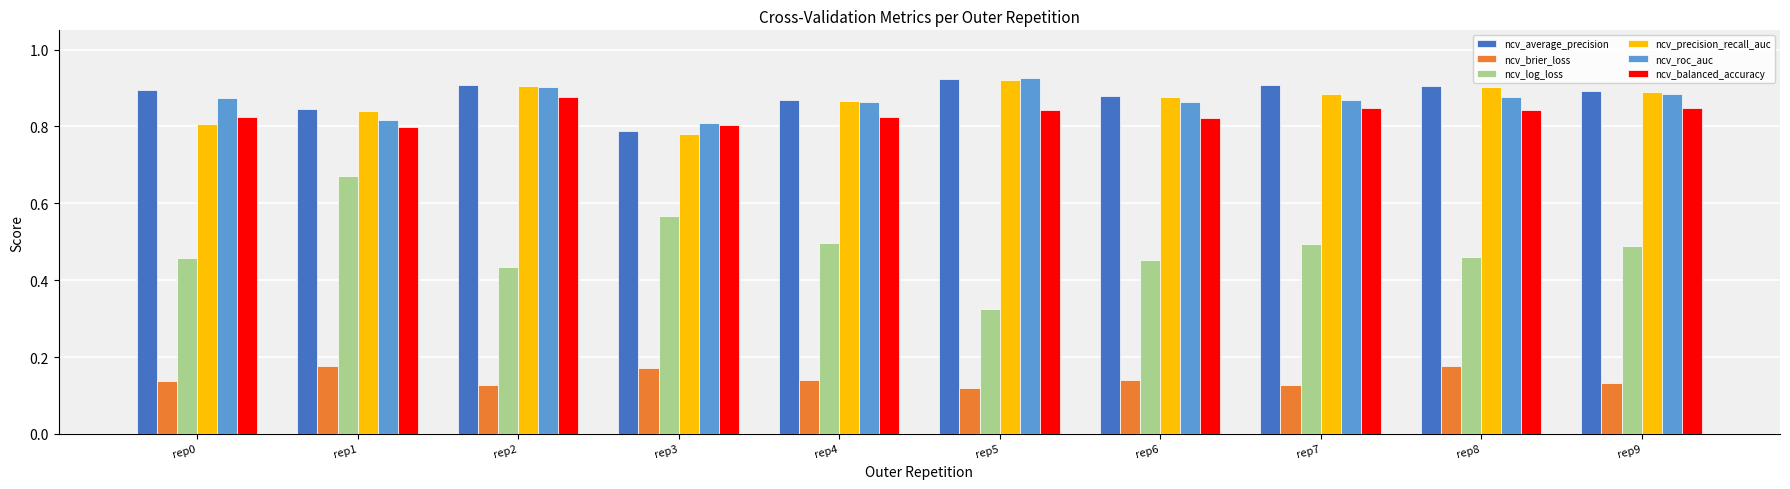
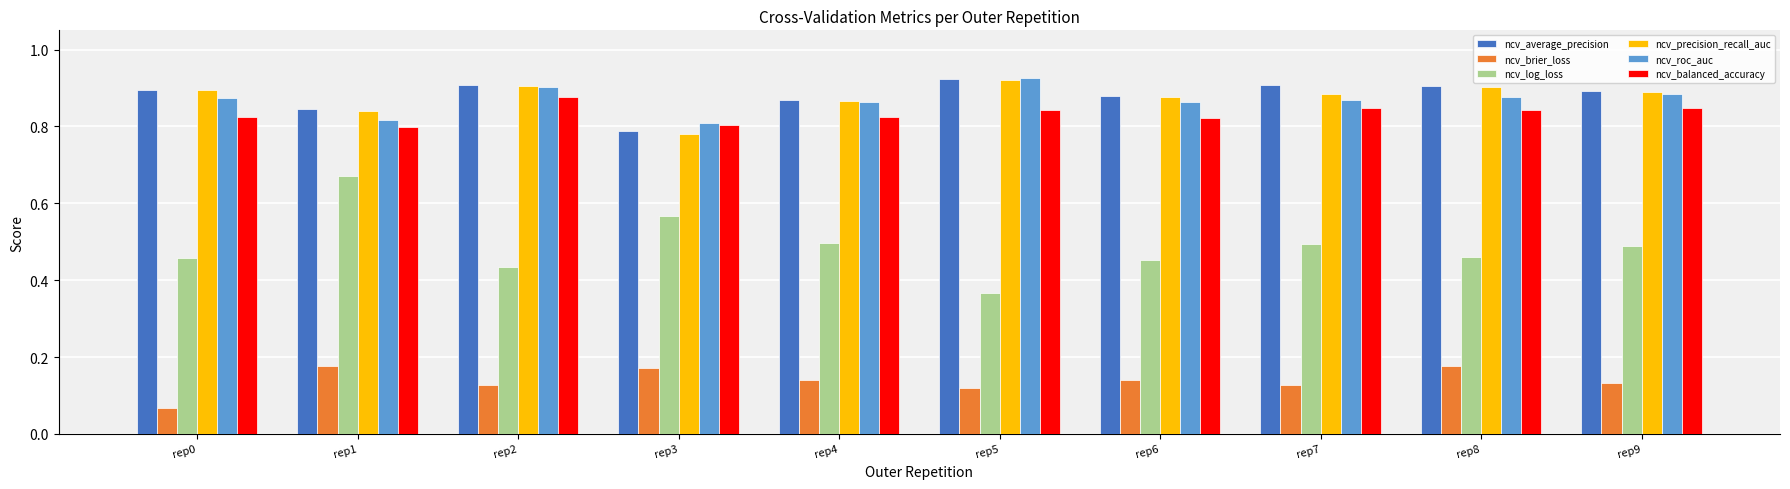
  {
    "ncv_brier_loss": {
-     "rep0": 0.14,
+     "rep0": 0.07,
      "rep1": 0.18,
      "rep2": 0.13,
      "rep3": 0.17,
      "rep4": 0.14,
      "rep5": 0.12,
      "rep6": 0.14,
      "rep7": 0.13,
      "rep8": 0.18,
      "rep9": 0.13
    },
    "ncv_log_loss": {
      "rep0": 0.46,
      "rep1": 0.67,
      "rep2": 0.44,
      "rep3": 0.57,
      "rep4": 0.50,
-     "rep5": 0.32,
+     "rep5": 0.37,
      "rep6": 0.45,
      "rep7": 0.49,
      "rep8": 0.46,
      "rep9": 0.49
    },
    "ncv_precision_recall_auc": {
-     "rep0": 0.81,
+     "rep0": 0.89,
      "rep1": 0.84,
      "rep2": 0.91,
      "rep3": 0.78,
      "rep4": 0.87,
      "rep5": 0.92,
      "rep6": 0.88,
      "rep7": 0.89,
      "rep8": 0.90,
      "rep9": 0.89
    },
    "ncv_balanced_accuracy": {
      "rep0": 0.83,
      "rep1": 0.80,
      "rep2": 0.88,
      "rep3": 0.80,
      "rep4": 0.83,
      "rep5": 0.84,
      "rep6": 0.82,
      "rep7": 0.85,
      "rep8": 0.84,
      "rep9": 0.85
    }
  }
